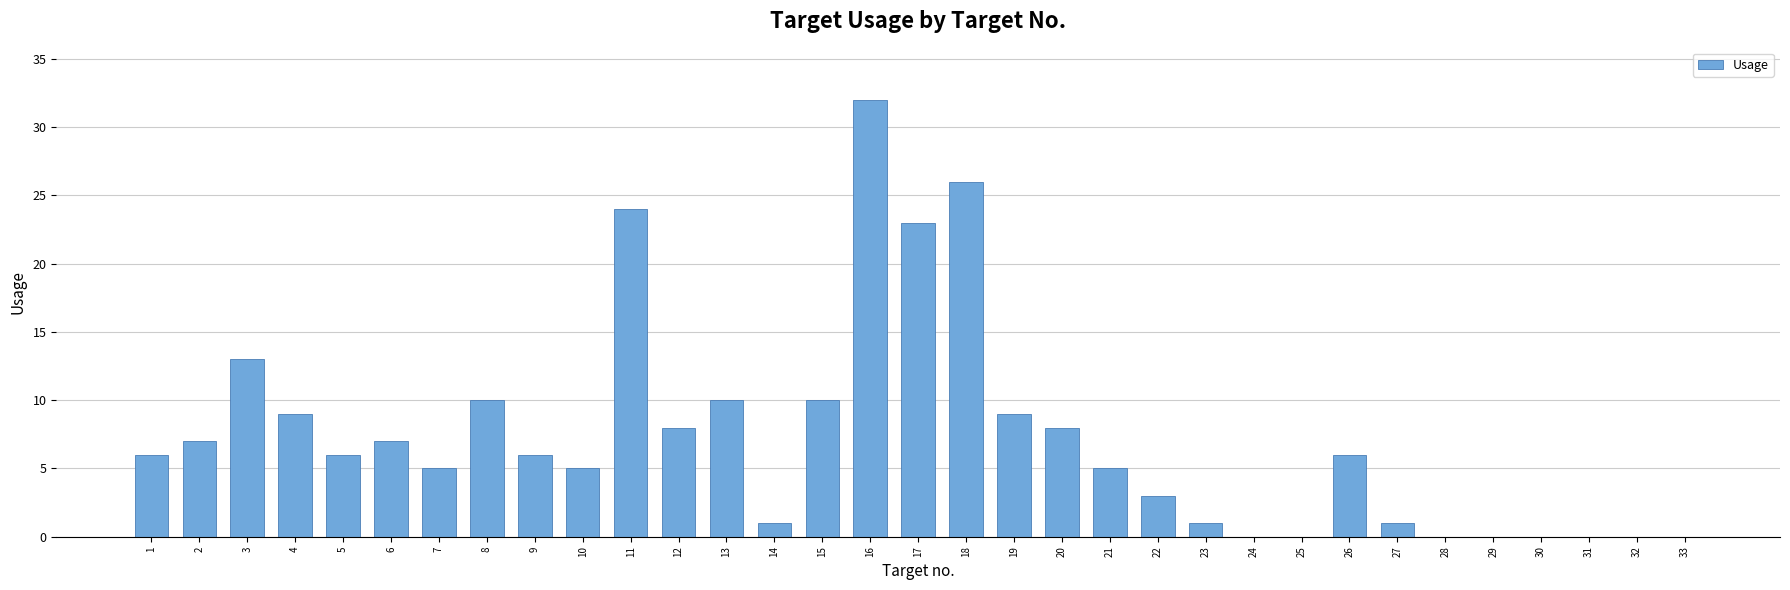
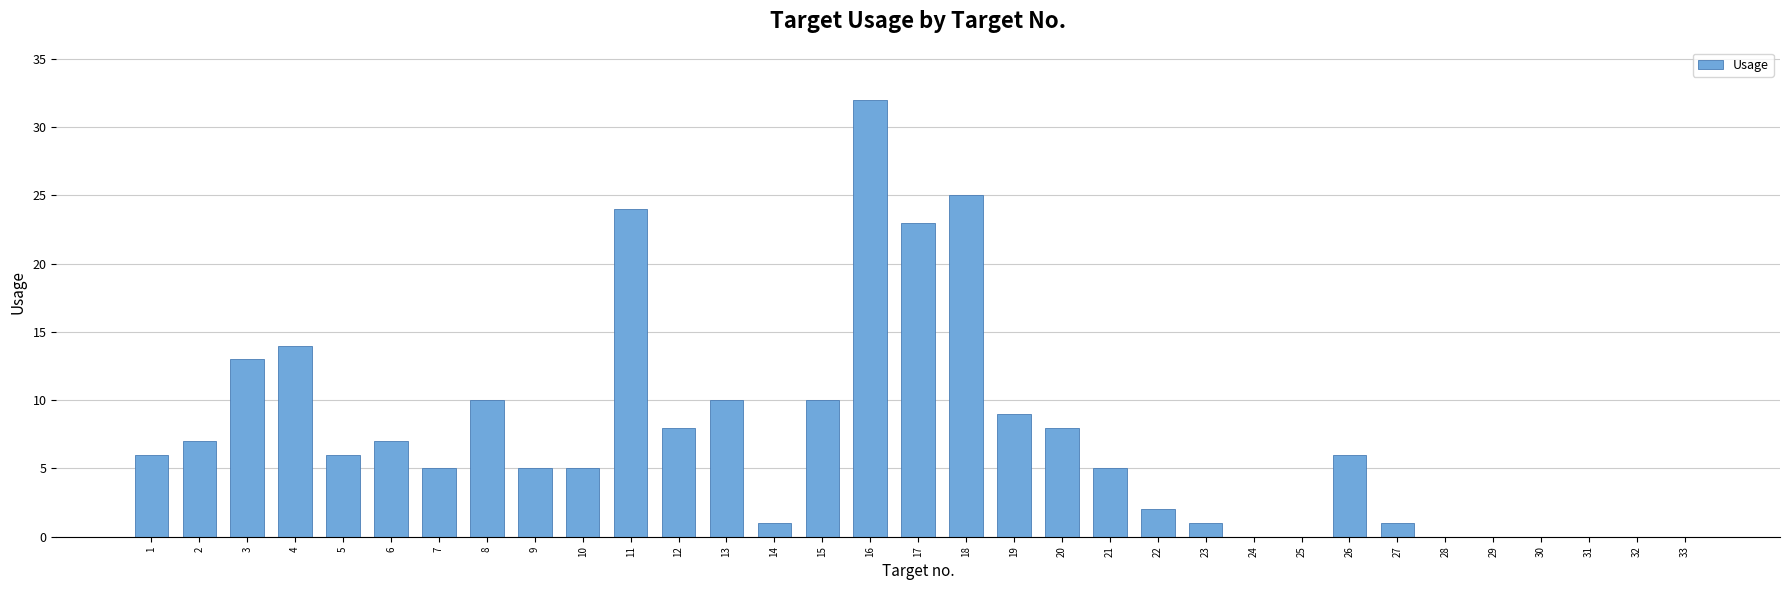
  {
    "1": 6,
    "2": 7,
    "3": 13,
-   "4": 9,
+   "4": 14,
    "5": 6,
    "6": 7,
    "7": 5,
    "8": 10,
-   "9": 6,
+   "9": 5,
    "10": 5,
    "11": 24,
    "12": 8,
    "13": 10,
    "14": 1,
    "15": 10,
    "16": 32,
    "17": 23,
-   "18": 26,
+   "18": 25,
    "19": 9,
    "20": 8,
    "21": 5,
-   "22": 3,
+   "22": 2,
    "23": 1,
    "24": 0,
    "25": 0,
    "26": 6,
    "27": 1,
    "28": 0,
    "29": 0,
    "30": 0,
    "31": 0,
    "32": 0,
    "33": 0
  }
